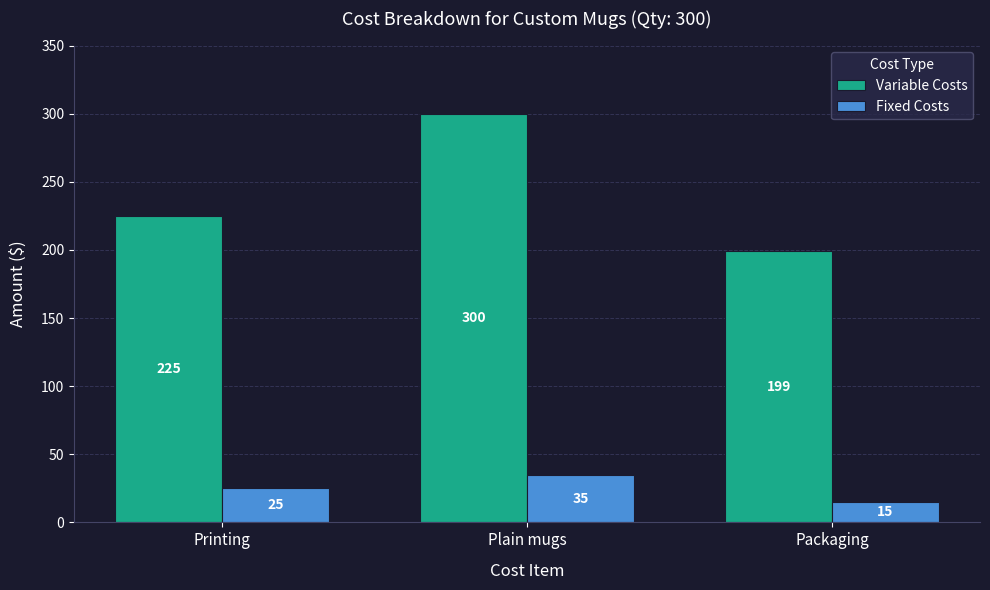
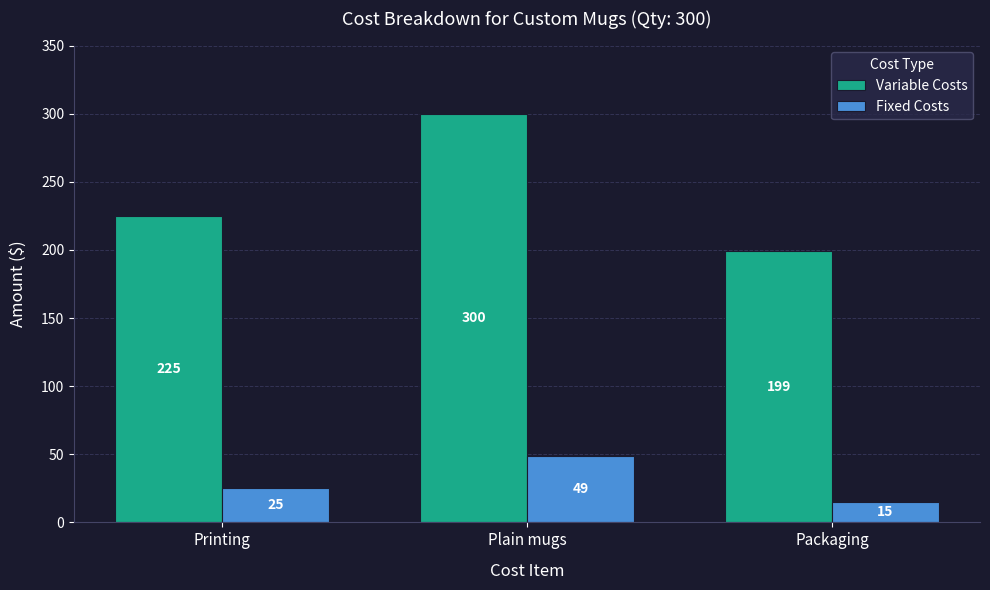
  {
    "Variable Costs": {
      "Printing": 225,
      "Plain mugs": 300,
      "Packaging": 199
    },
    "Fixed Costs": {
      "Printing": 25,
-     "Plain mugs": 35,
+     "Plain mugs": 49,
      "Packaging": 15
    }
  }
